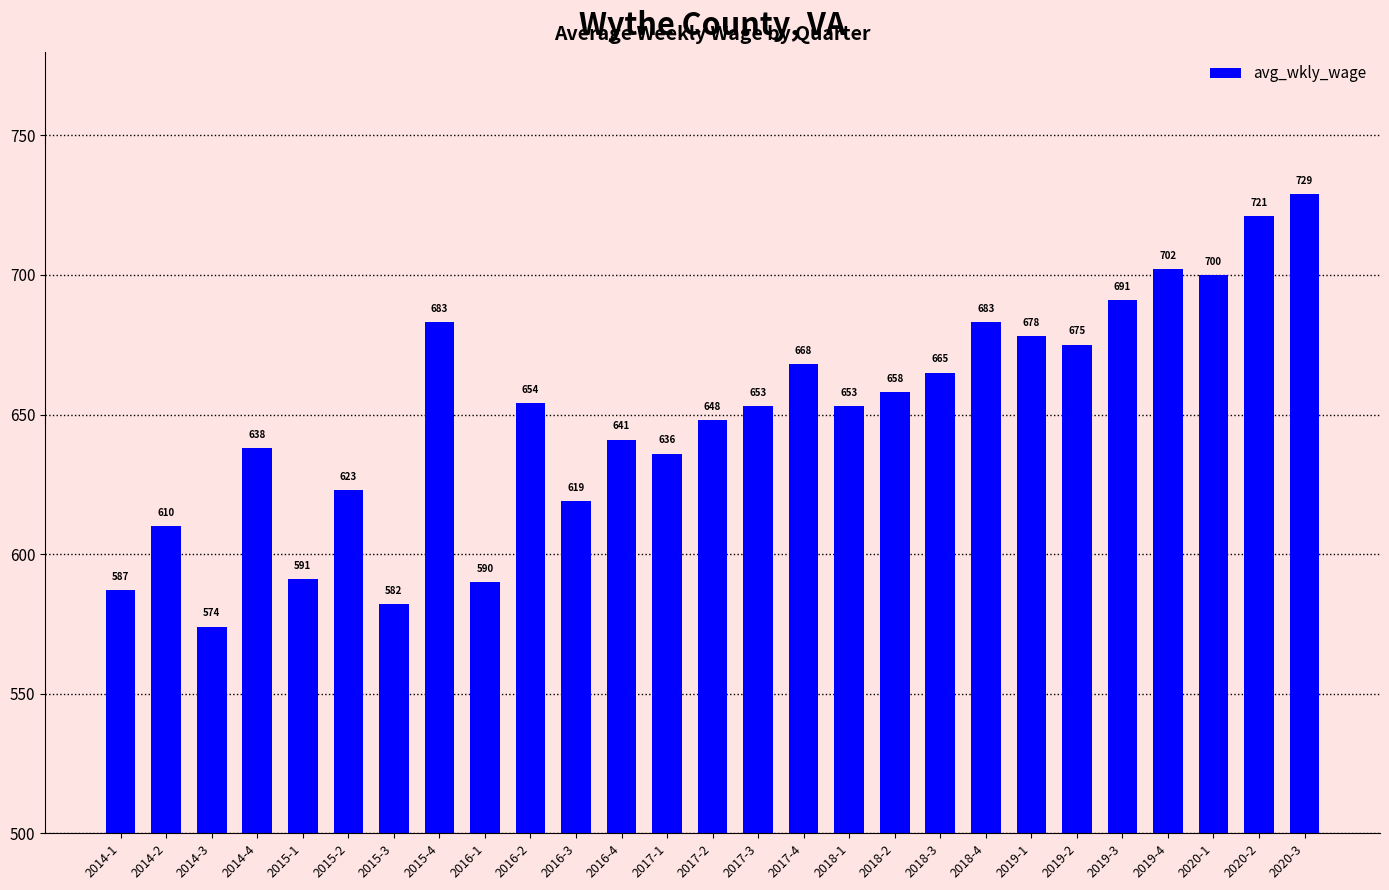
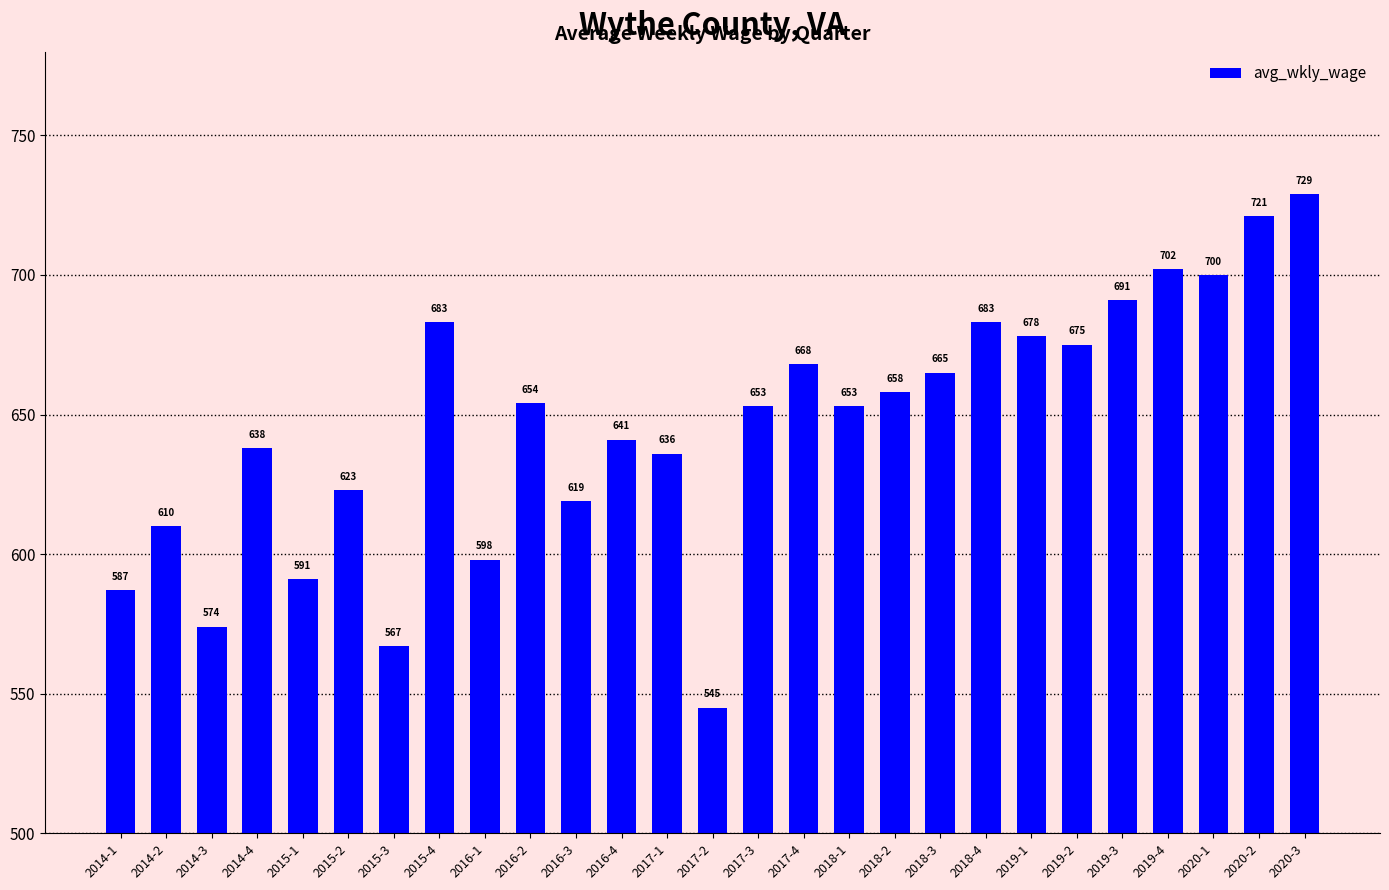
  {
    "2014-1": 587,
    "2014-2": 610,
    "2014-3": 574,
    "2014-4": 638,
    "2015-1": 591,
    "2015-2": 623,
-   "2015-3": 582,
+   "2015-3": 567,
    "2015-4": 683,
-   "2016-1": 590,
+   "2016-1": 598,
    "2016-2": 654,
    "2016-3": 619,
    "2016-4": 641,
    "2017-1": 636,
-   "2017-2": 648,
+   "2017-2": 545,
    "2017-3": 653,
    "2017-4": 668,
    "2018-1": 653,
    "2018-2": 658,
    "2018-3": 665,
    "2018-4": 683,
    "2019-1": 678,
    "2019-2": 675,
    "2019-3": 691,
    "2019-4": 702,
    "2020-1": 700,
    "2020-2": 721,
    "2020-3": 729
  }
